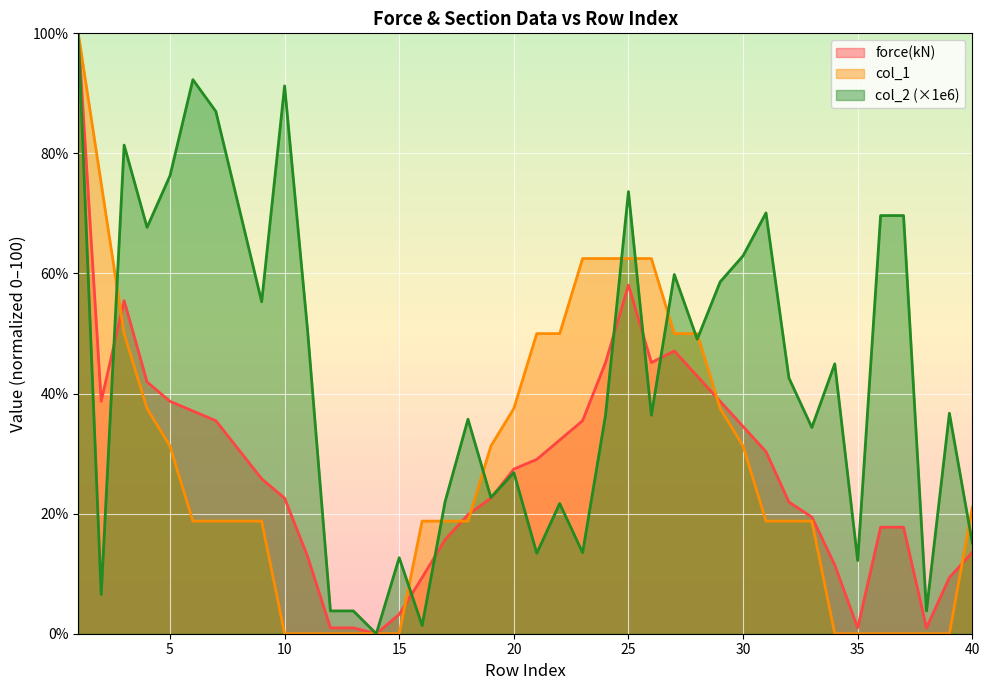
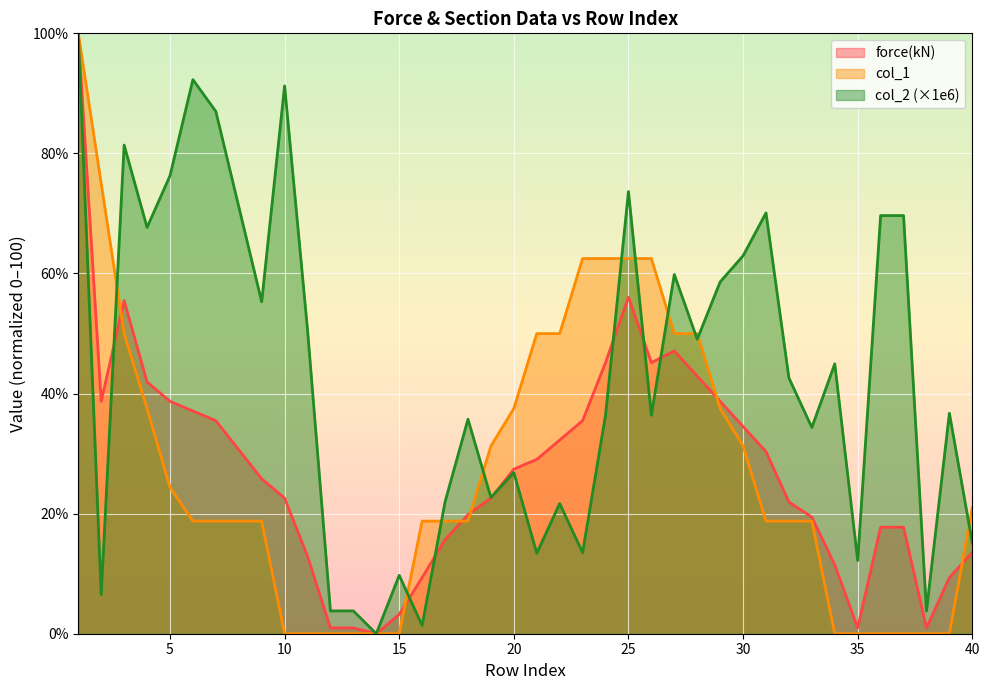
  {
    "force(kN)": {
      "5": "39%",
      "10": "23%",
      "15": "3%",
      "20": "27%",
-     "25": "58%",
+     "25": "56%",
      "30": "35%",
      "35": "1%",
      "40": "14%"
    },
    "col_1": {
-     "5": "31%",
+     "5": "24%",
      "10": "0%",
      "15": "0%",
      "20": "38%",
      "25": "62%",
      "30": "31%",
      "35": "0%",
      "40": "21%"
    },
    "col_2 (×1e6)": {
      "5": "76%",
      "10": "91%",
-     "15": "13%",
+     "15": "10%",
      "20": "27%",
      "25": "74%",
      "30": "63%",
      "35": "12%",
      "40": "15%"
    }
  }
